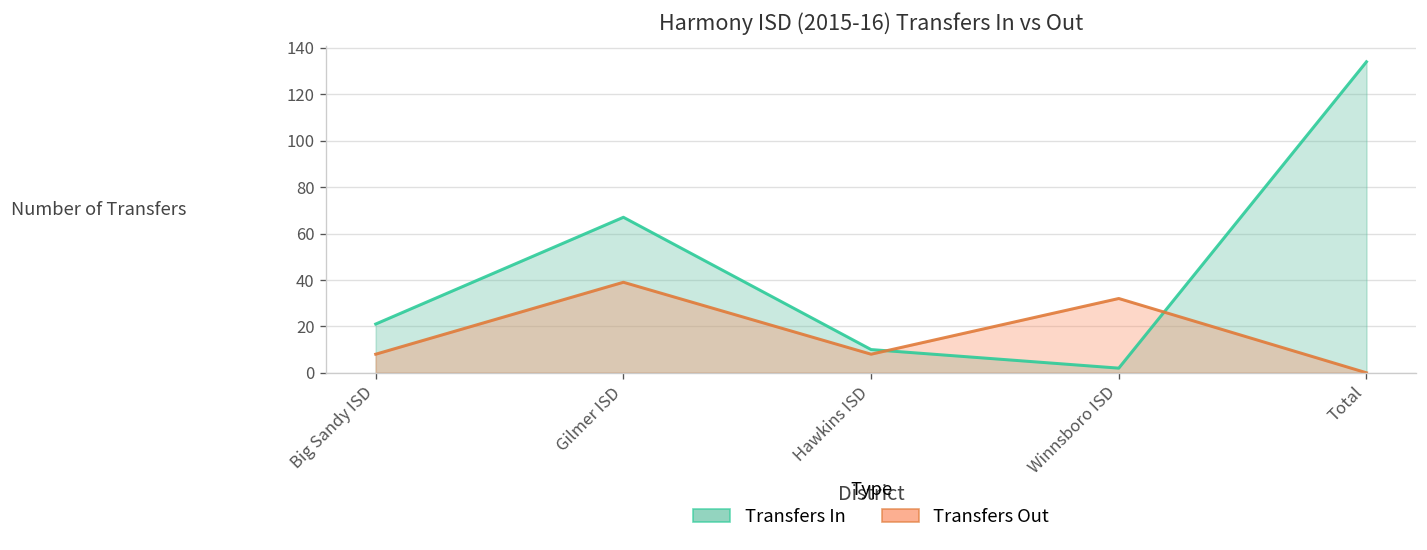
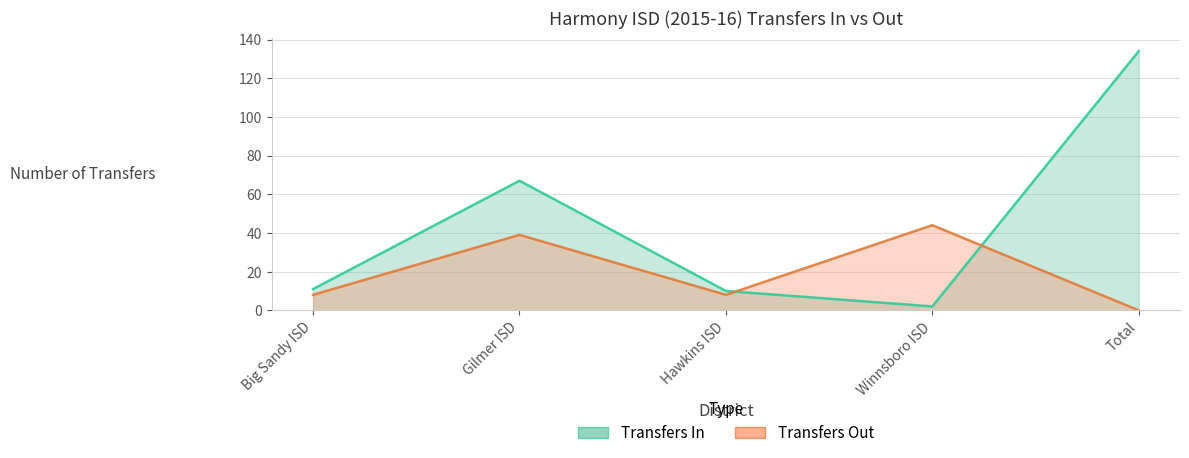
  {
    "Transfers In": {
-     "Big Sandy ISD": 21,
+     "Big Sandy ISD": 11,
      "Gilmer ISD": 67,
      "Hawkins ISD": 10,
      "Winnsboro ISD": 2,
      "Total": 134
    },
    "Transfers Out": {
      "Big Sandy ISD": 8,
      "Gilmer ISD": 39,
      "Hawkins ISD": 8,
-     "Winnsboro ISD": 32,
+     "Winnsboro ISD": 44,
      "Total": 0
    }
  }
